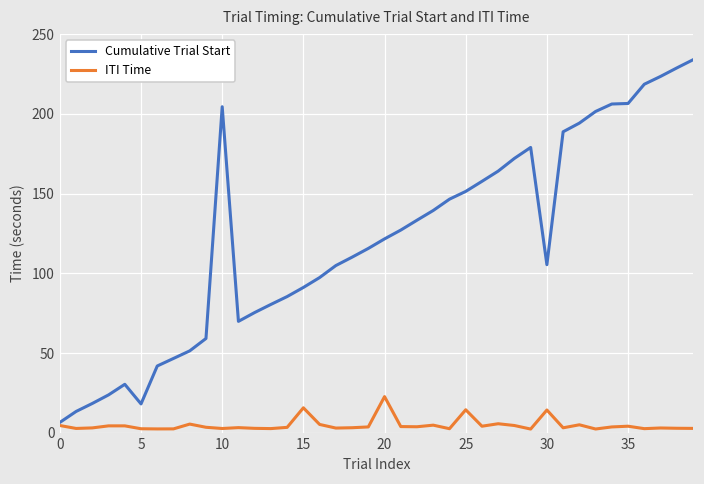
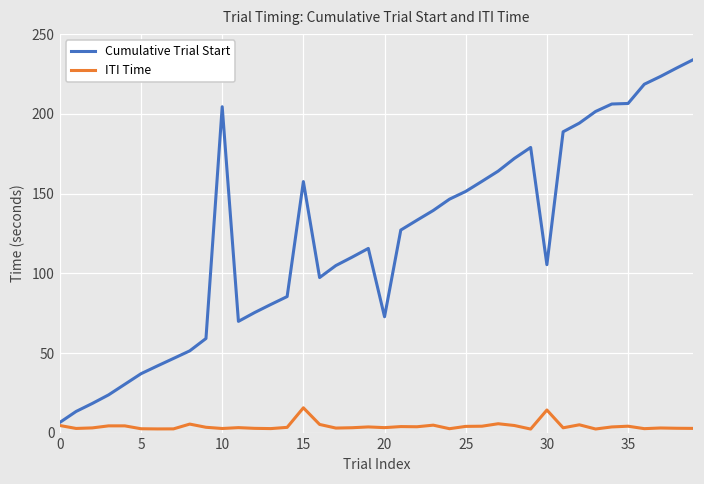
  {
    "Cumulative Trial Start": {
      "0": 7,
-     "5": 18,
+     "5": 37,
      "10": 205,
-     "15": 91,
-     "20": 122,
+     "15": 158,
+     "20": 73,
      "25": 151,
      "30": 106,
      "35": 207
    },
    "ITI Time": {
      "0": 5,
      "5": 3,
      "10": 3,
      "15": 16,
-     "20": 23,
-     "25": 15,
+     "20": 3,
+     "25": 4,
      "30": 14,
      "35": 4
    }
  }
